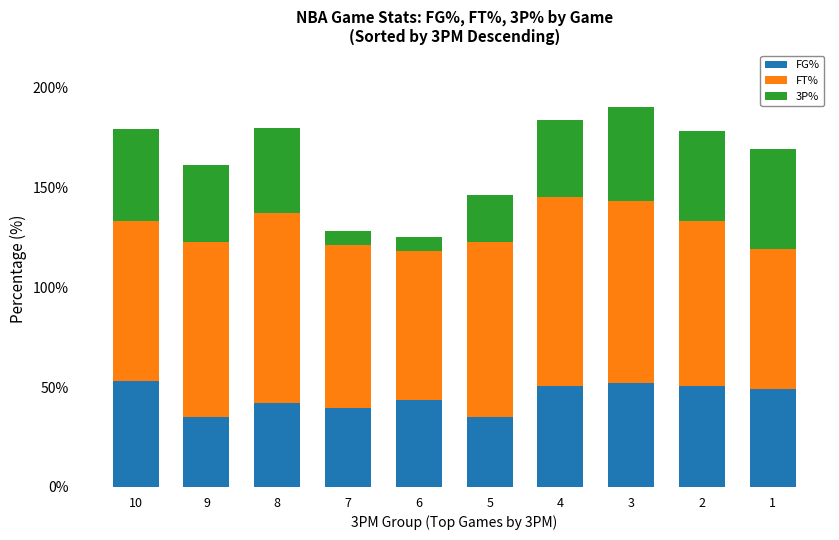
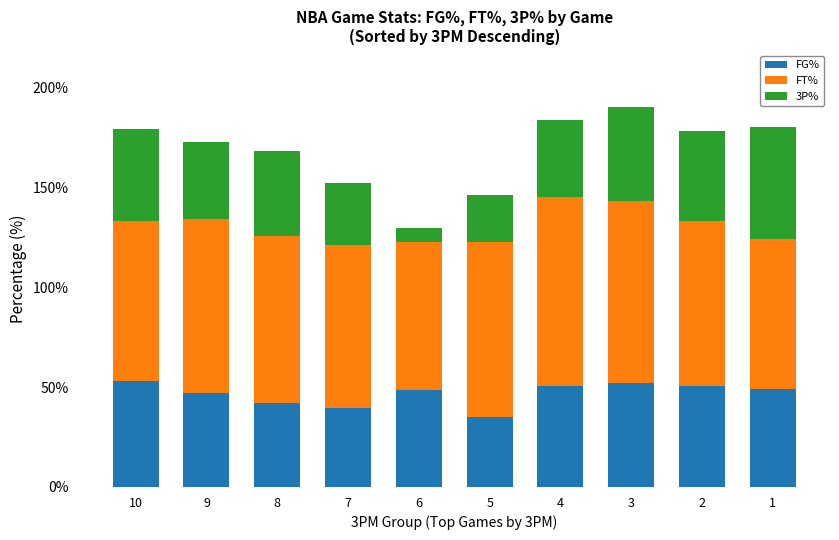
  {
    "FG%": {
      "10": "53%",
-     "9": "35%",
+     "9": "47%",
      "8": "42%",
      "7": "40%",
-     "6": "44%",
+     "6": "49%",
      "5": "35%",
      "4": "51%",
      "3": "52%",
      "2": "51%",
      "1": "49%"
    },
    "FT%": {
      "10": "80%",
      "9": "87%",
-     "8": "95%",
+     "8": "83%",
      "7": "81%",
      "6": "74%",
      "5": "88%",
      "4": "95%",
      "3": "92%",
      "2": "82%",
-     "1": "70%"
+     "1": "75%"
    },
    "3P%": {
      "10": "46%",
      "9": "39%",
      "8": "43%",
-     "7": "7%",
+     "7": "31%",
      "6": "7%",
      "5": "24%",
      "4": "39%",
      "3": "47%",
      "2": "46%",
-     "1": "50%"
+     "1": "56%"
    }
  }
